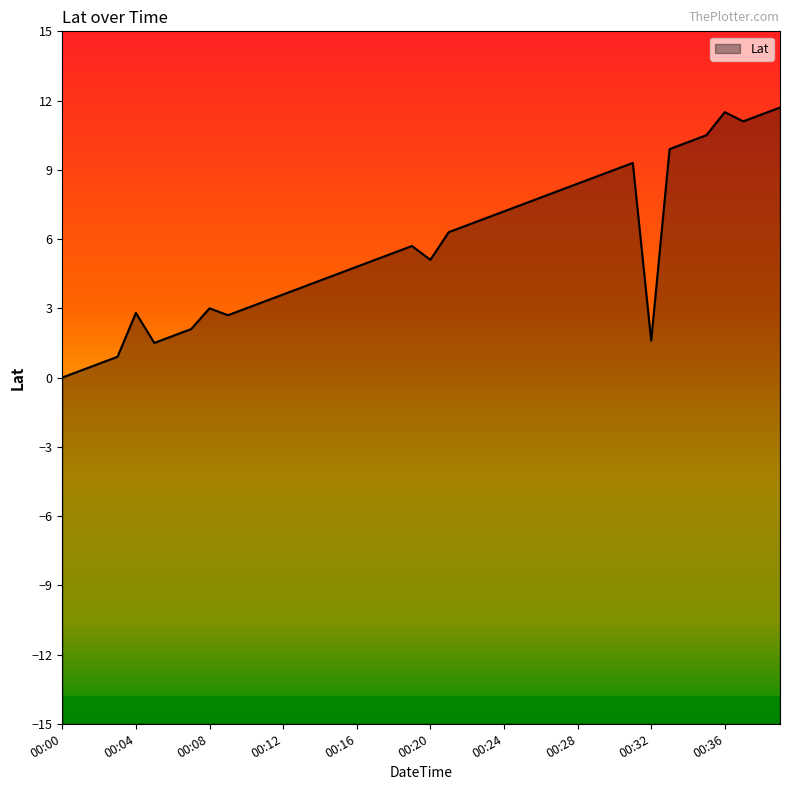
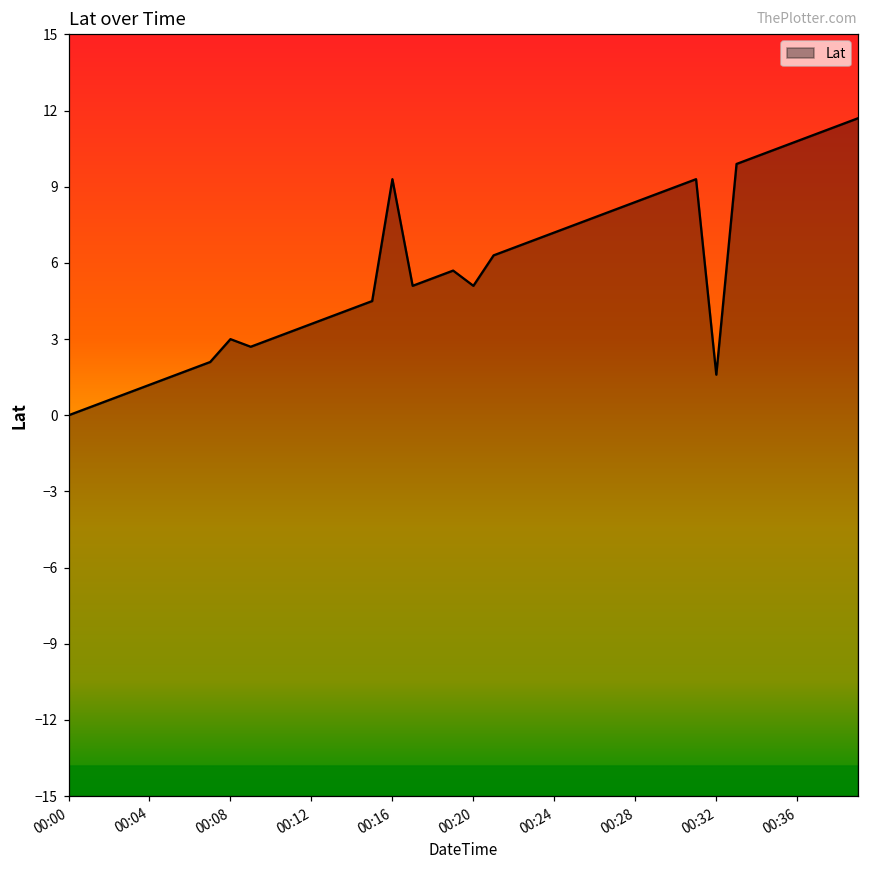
  {
    "00:00": 0.0,
-   "00:04": 2.8,
+   "00:04": 1.2,
    "00:08": 3.0,
    "00:12": 3.6,
-   "00:16": 4.8,
+   "00:16": 9.3,
    "00:20": 5.1,
    "00:24": 7.2,
    "00:28": 8.4,
    "00:32": 1.6,
-   "00:36": 11.5
+   "00:36": 10.8
  }
